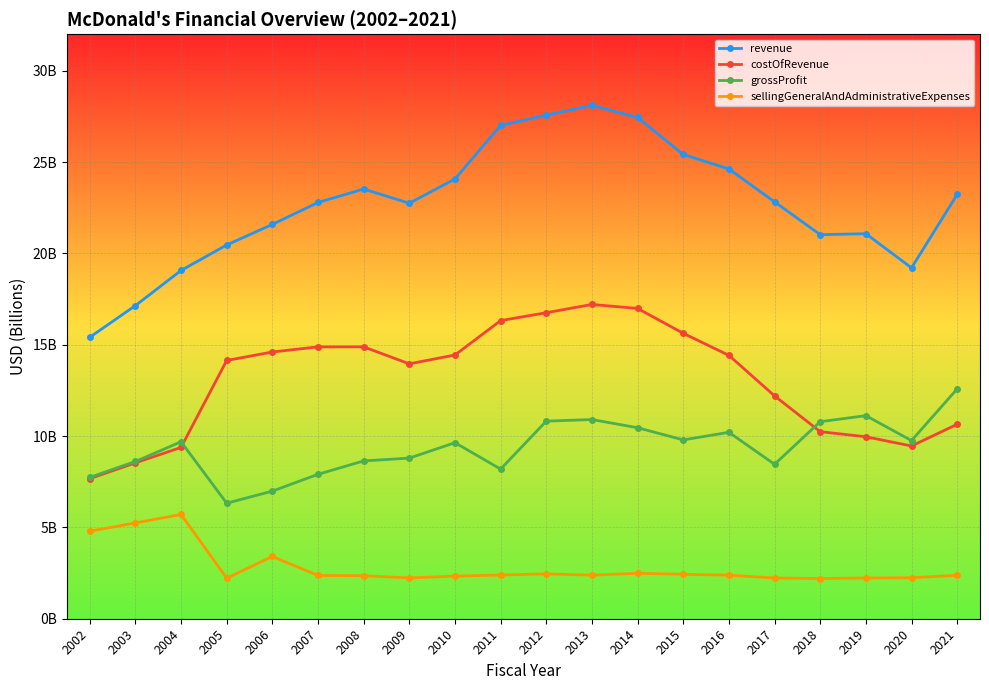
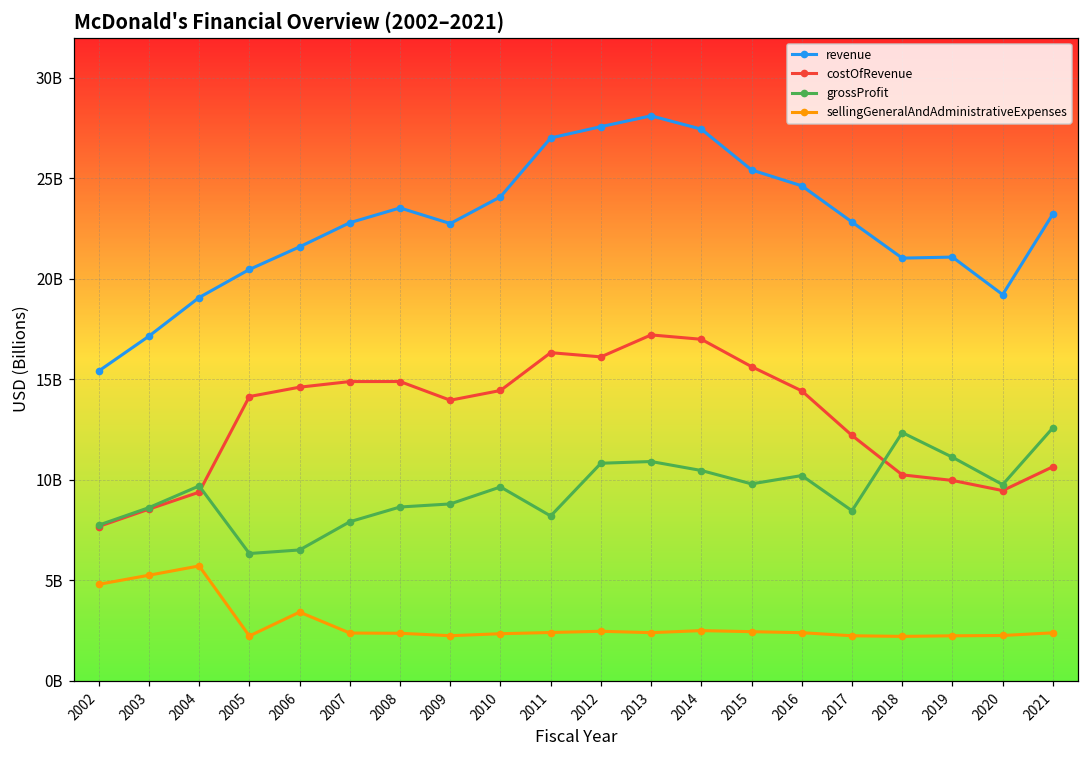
  {
    "revenue": {
      "2002": 15400000000,
      "2003": 17100000000,
      "2004": 19100000000,
      "2005": 20500000000,
      "2006": 21600000000,
      "2007": 22800000000,
      "2008": 23500000000,
      "2009": 22700000000,
      "2010": 24100000000,
      "2011": 27000000000,
      "2012": 27600000000,
      "2013": 28100000000,
      "2014": 27400000000,
      "2015": 25400000000,
      "2016": 24600000000,
      "2017": 22800000000,
      "2018": 21000000000,
      "2019": 21100000000,
      "2020": 19200000000,
      "2021": 23200000000
    },
    "costOfRevenue": {
      "2004": 9400000000,
      "2005": 14100000000,
      "2006": 14600000000,
      "2007": 14900000000,
      "2008": 14900000000,
      "2009": 14000000000,
      "2010": 14400000000,
      "2011": 16300000000,
-     "2012": 16800000000,
+     "2012": 16100000000,
      "2013": 17200000000,
      "2014": 17000000000,
      "2015": 15600000000,
      "2016": 14400000000,
      "2017": 12200000000,
      "2018": 10200000000,
      "2019": 10000000000,
      "2020": 9500000000,
      "2021": 10600000000
    },
    "grossProfit": {
      "2004": 9700000000,
      "2005": 6300000000,
-     "2006": 7000000000,
+     "2006": 6500000000,
      "2007": 7900000000,
      "2008": 8600000000,
      "2009": 8800000000,
      "2010": 9600000000,
      "2011": 8200000000,
      "2012": 10800000000,
      "2013": 10900000000,
      "2014": 10500000000,
      "2015": 9800000000,
      "2016": 10200000000,
      "2017": 8500000000,
-     "2018": 10800000000,
+     "2018": 12300000000,
      "2019": 11100000000,
      "2020": 9800000000,
      "2021": 12600000000
    },
    "sellingGeneralAndAdministrativeExpenses": {
      "2002": 4800000000,
      "2003": 5200000000,
      "2004": 5700000000,
      "2005": 2200000000,
      "2006": 3400000000,
      "2007": 2400000000,
      "2008": 2400000000,
      "2009": 2200000000,
      "2010": 2300000000,
      "2011": 2400000000,
      "2012": 2500000000,
      "2013": 2400000000,
      "2014": 2500000000,
      "2015": 2400000000,
      "2016": 2400000000,
      "2017": 2200000000,
      "2018": 2200000000,
      "2019": 2200000000,
      "2020": 2200000000,
      "2021": 2400000000
    }
  }
